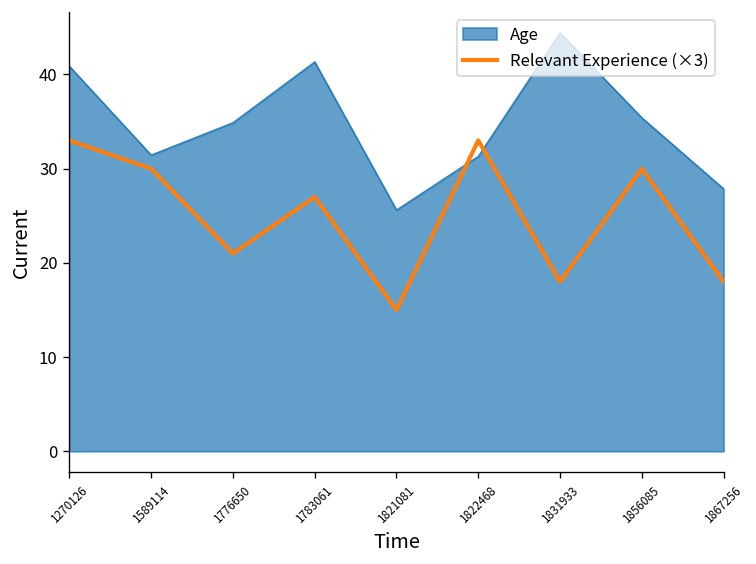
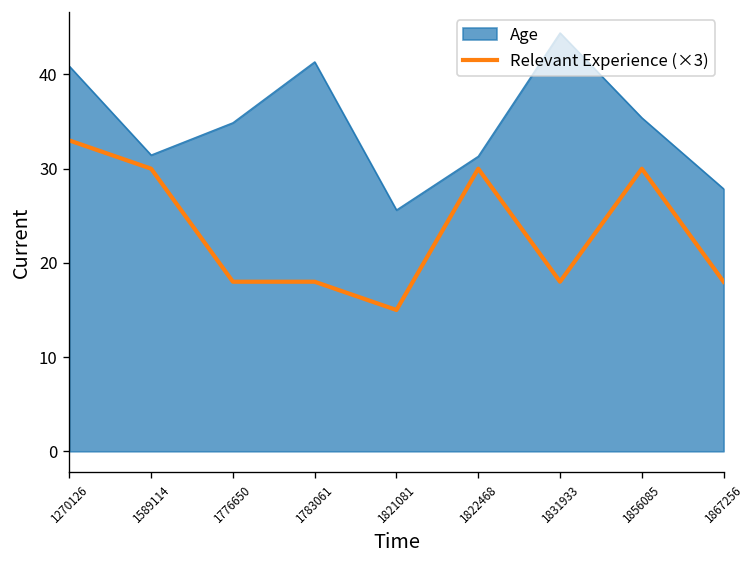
  {
    "Age": {
      "1270126": 41,
      "1589114": 31,
      "1776650": 35,
      "1783061": 41,
      "1821081": 26,
      "1822468": 31,
      "1856085": 35,
      "1867256": 28
    },
    "Relevant Experience (×3)": {
      "1270126": 33,
      "1589114": 30,
-     "1776650": 21,
-     "1783061": 27,
+     "1776650": 18,
+     "1783061": 18,
      "1821081": 15,
-     "1822468": 33,
+     "1822468": 30,
      "1831933": 18,
      "1856085": 30,
      "1867256": 18
    }
  }
